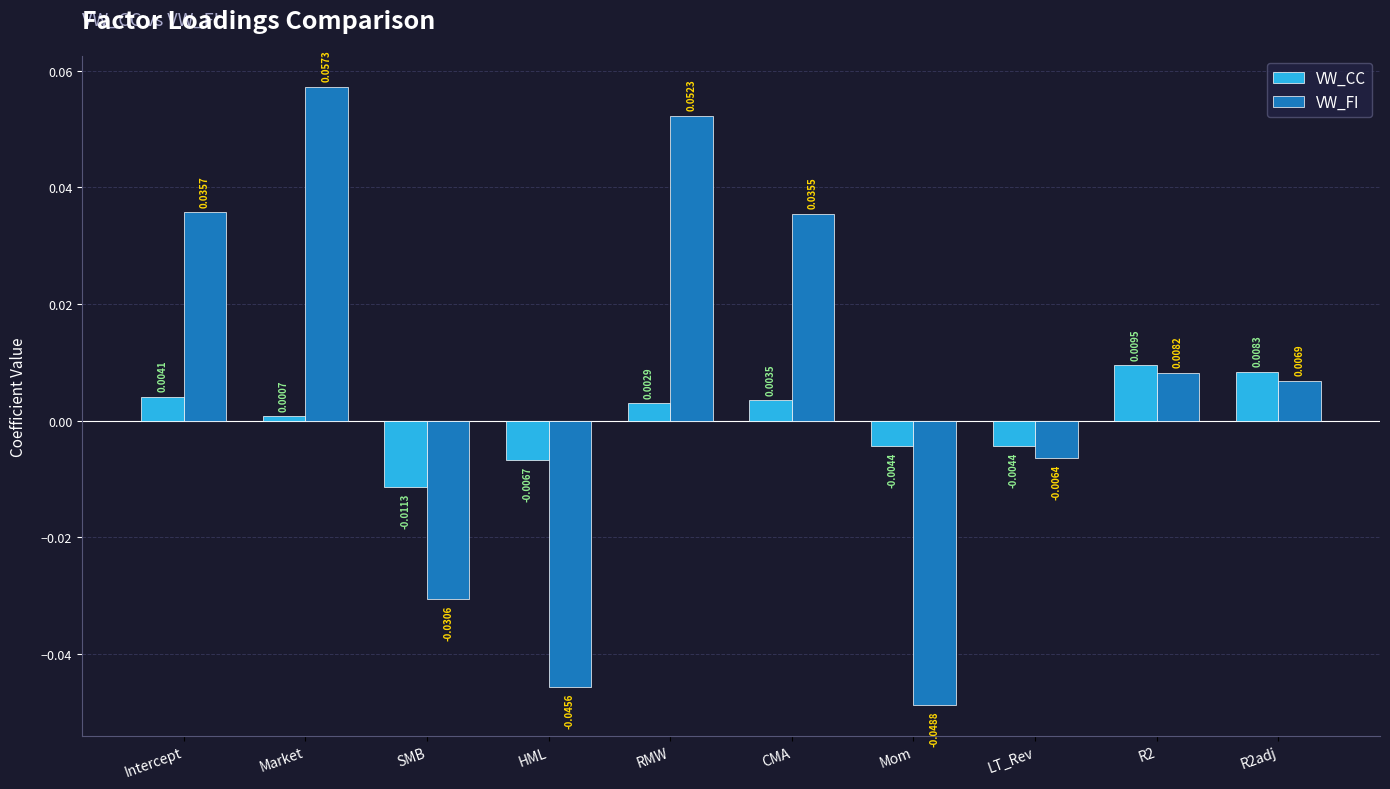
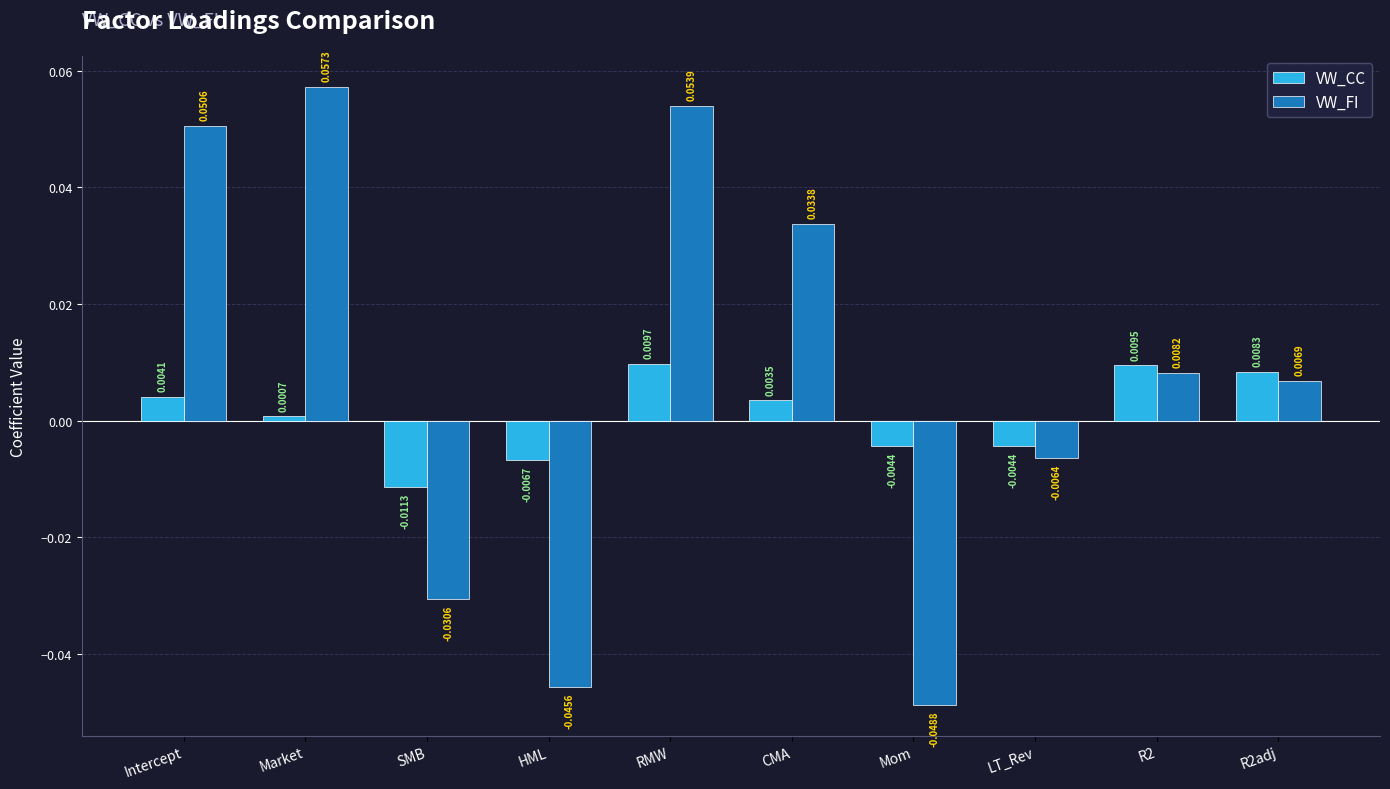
  {
    "VW_CC": {
      "Intercept": 0.0041,
      "Market": 0.0007,
      "SMB": -0.0113,
      "HML": -0.0067,
-     "RMW": 0.0029,
+     "RMW": 0.0097,
      "CMA": 0.0035,
      "Mom": -0.0044,
      "LT_Rev": -0.0044,
      "R2": 0.0095,
      "R2adj": 0.0083
    },
    "VW_FI": {
-     "Intercept": 0.0357,
+     "Intercept": 0.0506,
      "Market": 0.0573,
      "SMB": -0.0306,
      "HML": -0.0456,
-     "RMW": 0.0523,
-     "CMA": 0.0355,
+     "RMW": 0.0539,
+     "CMA": 0.0338,
      "Mom": -0.0488,
      "LT_Rev": -0.0064,
      "R2": 0.0082,
      "R2adj": 0.0069
    }
  }
